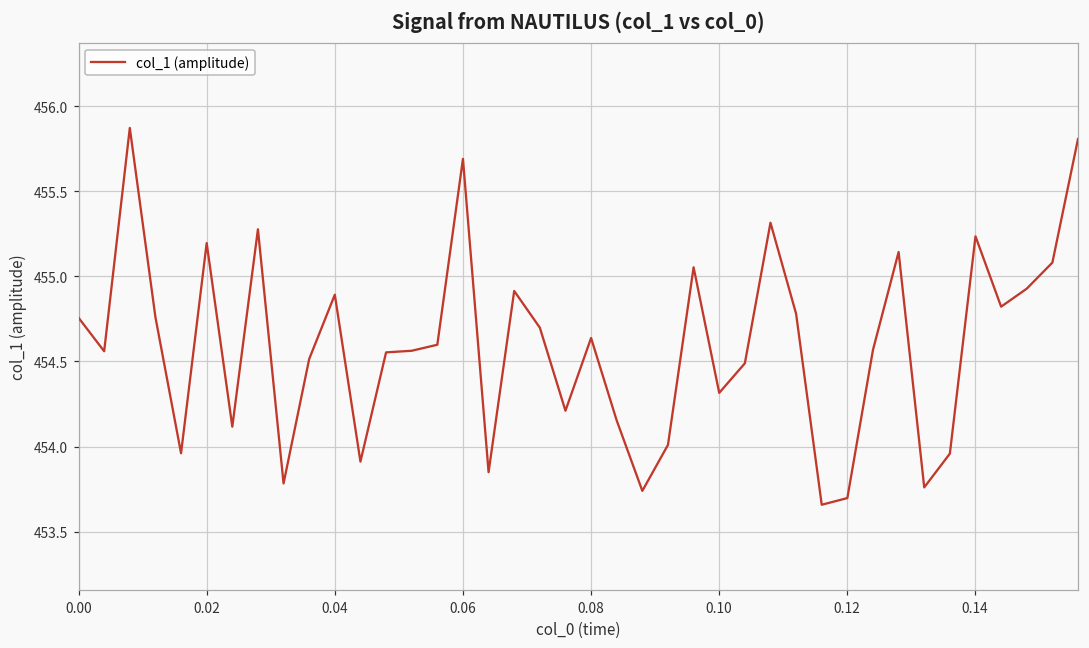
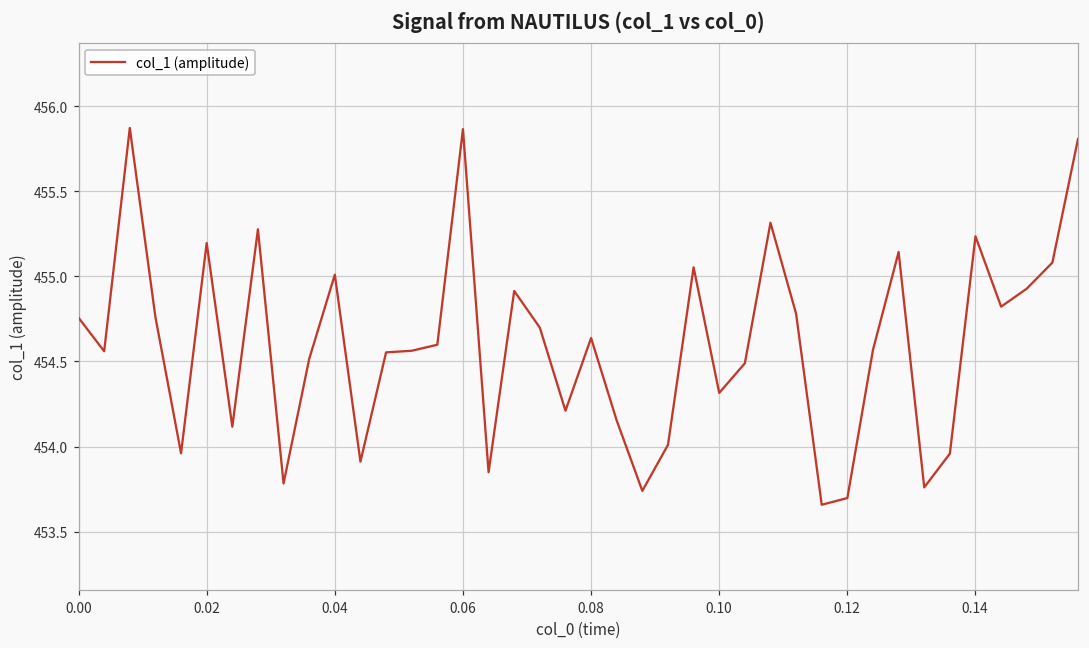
  {
    "0.00": 454.76,
    "0.02": 455.20,
-   "0.04": 454.89,
-   "0.06": 455.69,
+   "0.04": 455.01,
+   "0.06": 455.86,
    "0.08": 454.64
  }
